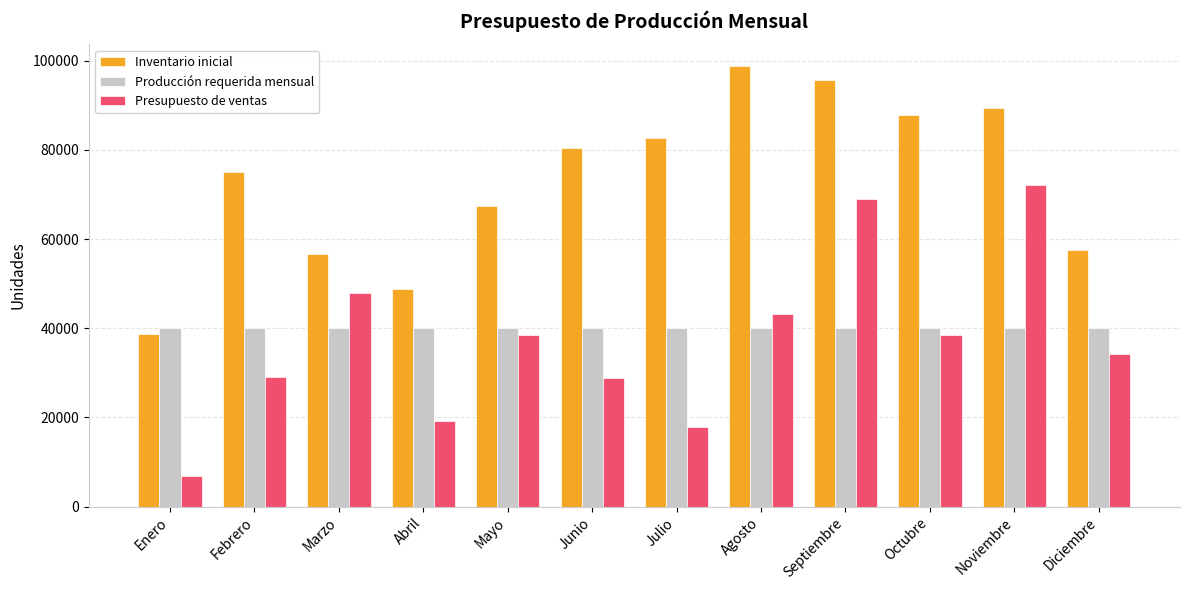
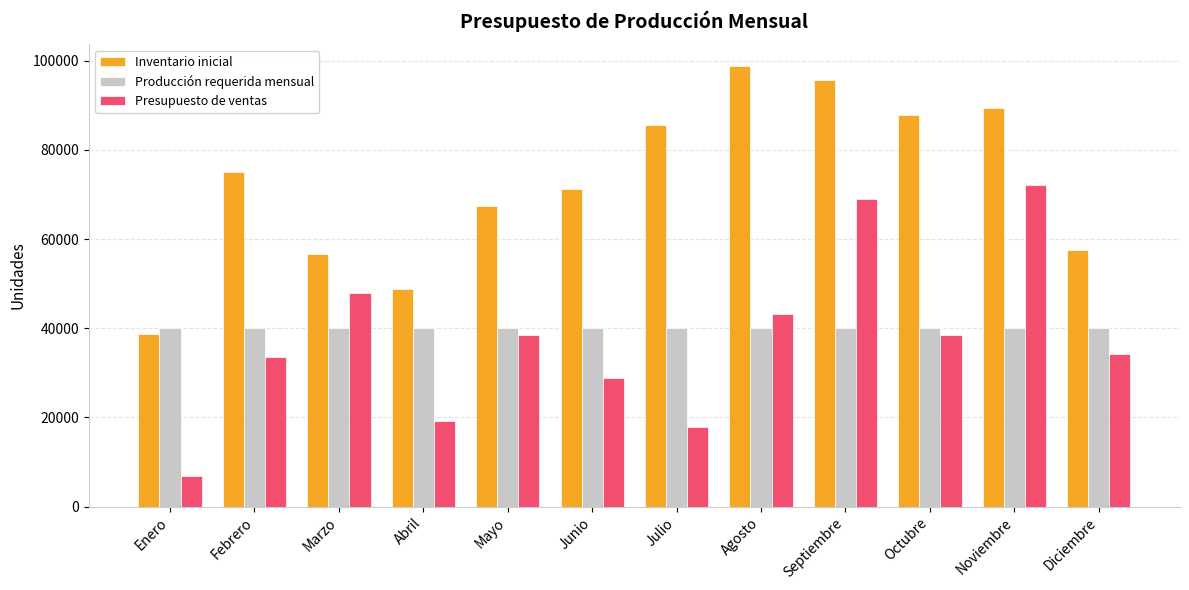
  {
    "Inventario inicial": {
      "Enero": 39000,
      "Febrero": 75000,
      "Marzo": 57000,
      "Abril": 49000,
      "Mayo": 68000,
-     "Junio": 80000,
-     "Julio": 83000,
+     "Junio": 71000,
+     "Julio": 86000,
      "Agosto": 99000,
      "Septiembre": 96000,
      "Octubre": 88000,
      "Noviembre": 89000,
      "Diciembre": 58000
    },
    "Producción requerida mensual": {
      "Enero": 40000,
      "Febrero": 40000,
      "Marzo": 40000,
      "Abril": 40000,
      "Mayo": 40000,
      "Junio": 40000,
      "Julio": 40000,
      "Agosto": 40000,
      "Septiembre": 40000,
      "Octubre": 40000,
      "Noviembre": 40000,
      "Diciembre": 40000
    },
    "Presupuesto de ventas": {
      "Enero": 7000,
-     "Febrero": 29000,
+     "Febrero": 34000,
      "Marzo": 48000,
      "Abril": 19000,
      "Mayo": 38000,
      "Junio": 29000,
      "Julio": 18000,
      "Agosto": 43000,
      "Septiembre": 69000,
      "Octubre": 38000,
      "Noviembre": 72000,
      "Diciembre": 34000
    }
  }
